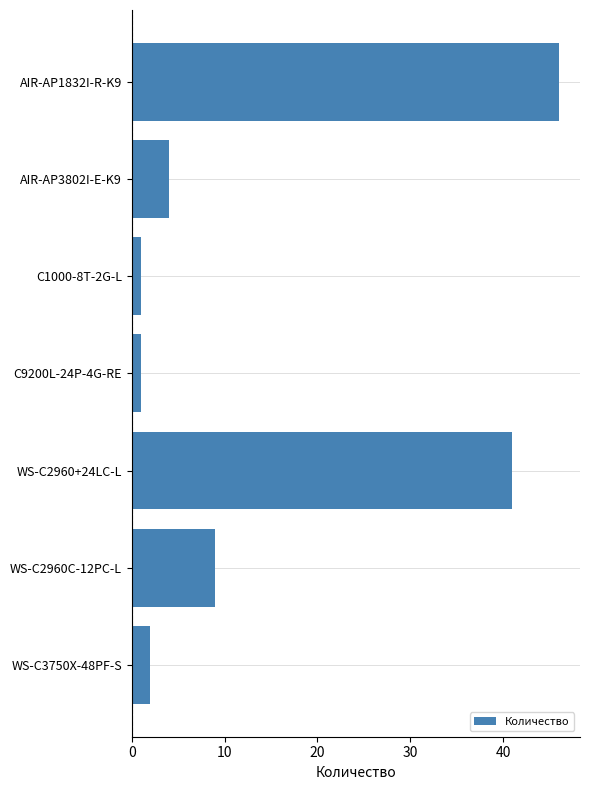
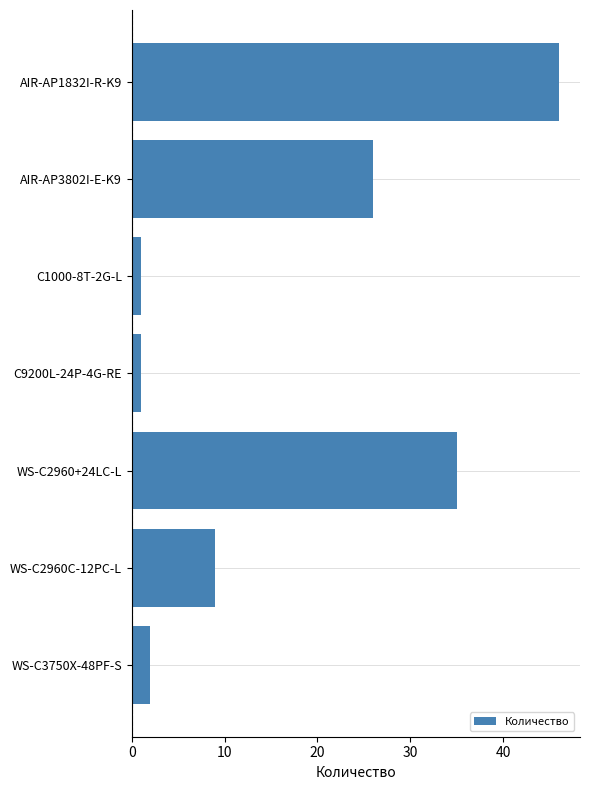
  {
    "AIR-AP1832I-R-K9": 46,
-   "AIR-AP3802I-E-K9": 4,
+   "AIR-AP3802I-E-K9": 26,
    "C1000-8T-2G-L": 1,
    "C9200L-24P-4G-RE": 1,
-   "WS-C2960+24LC-L": 41,
+   "WS-C2960+24LC-L": 35,
    "WS-C2960C-12PC-L": 9,
    "WS-C3750X-48PF-S": 2
  }
